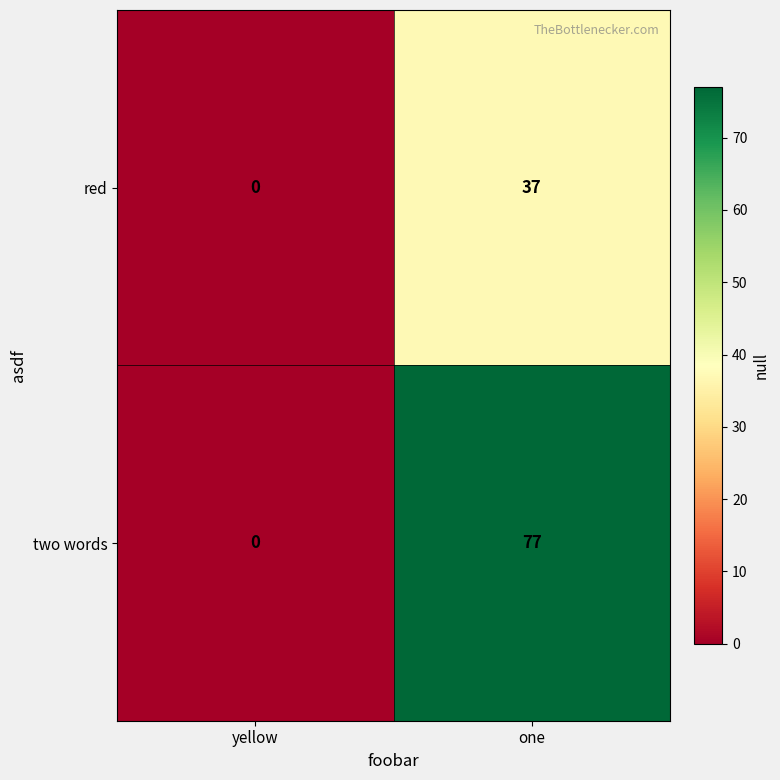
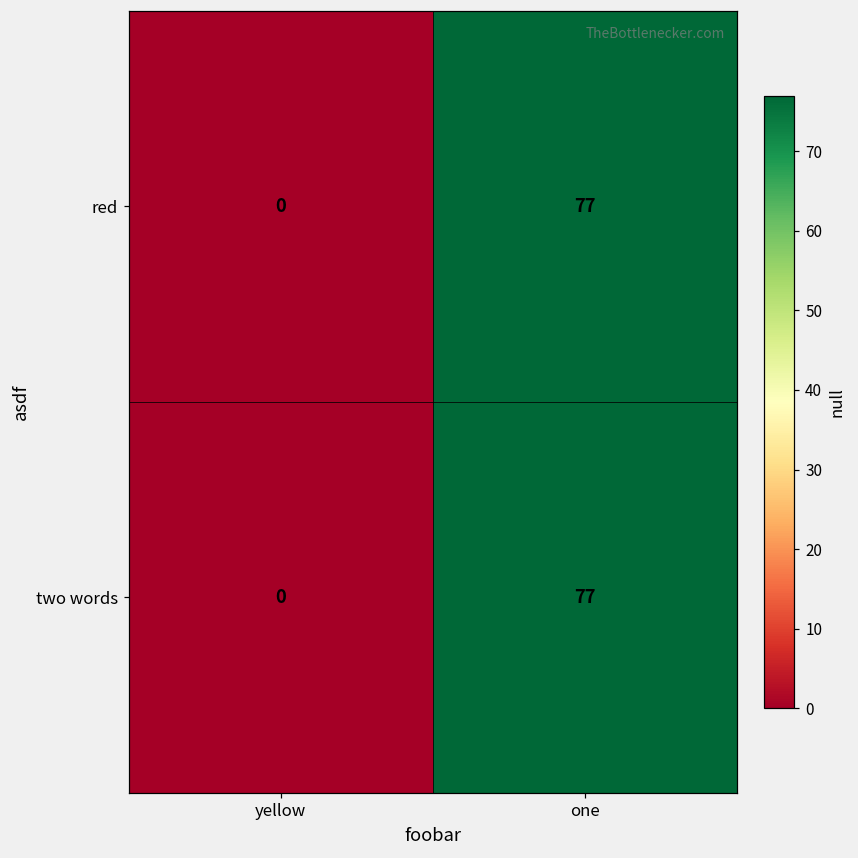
  {
    "red": {
      "yellow": 0,
-     "one": 37
+     "one": 77
    },
    "two words": {
      "yellow": 0,
      "one": 77
    }
  }
